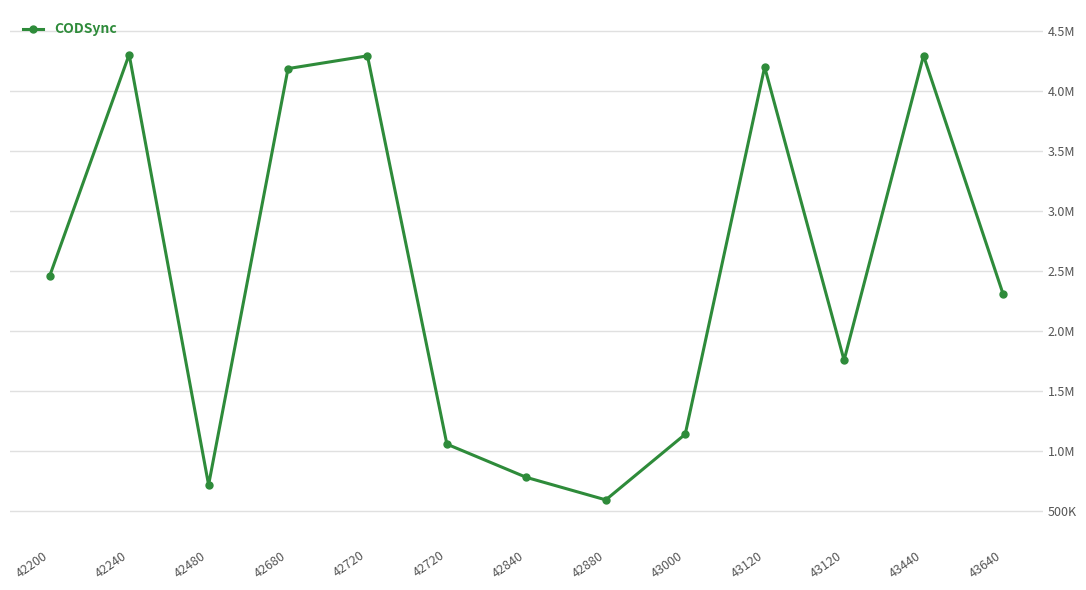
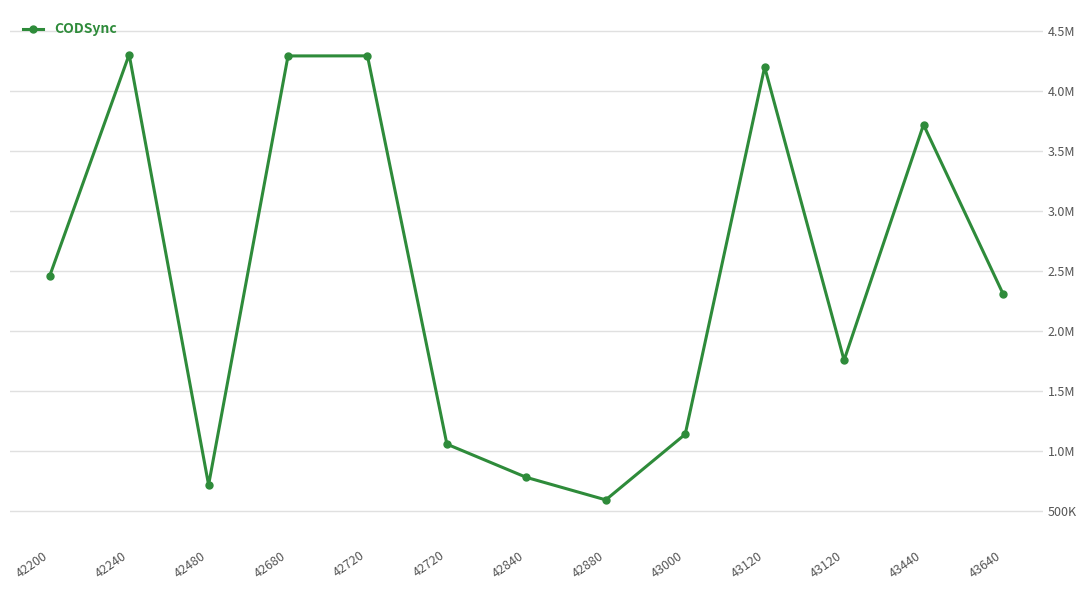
  {
    "42200": 2460000,
    "42240": 4310000,
    "42480": 720000,
-   "42680": 4190000,
+   "42680": 4290000,
    "42840": 780000,
    "42880": 590000,
    "43000": 1140000,
-   "43440": 4300000,
+   "43440": 3720000,
    "43640": 2310000
  }
